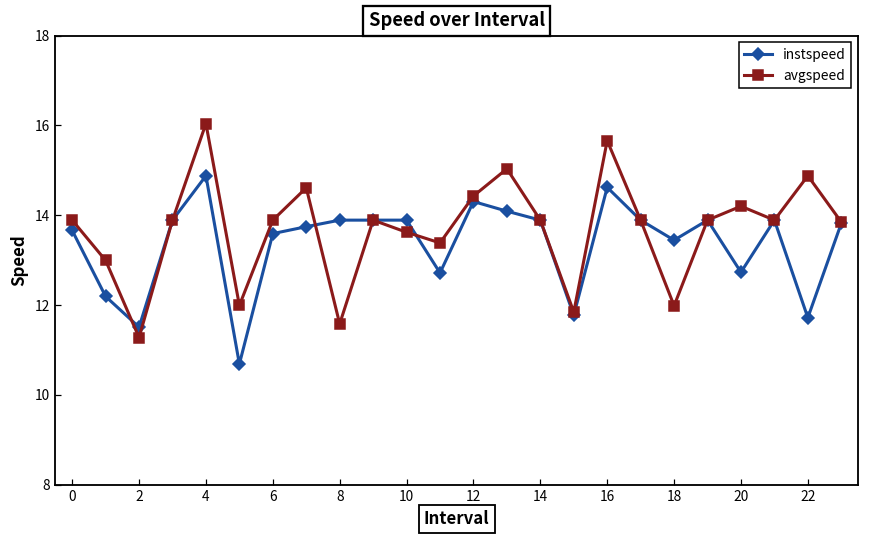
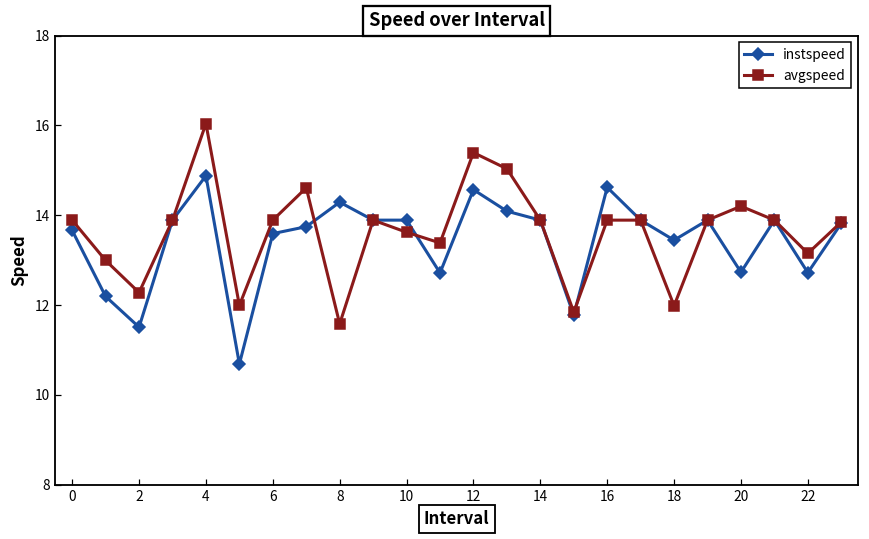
  {
    "instspeed": {
      "0": 13.7,
      "2": 11.5,
      "4": 14.9,
      "6": 13.6,
-     "8": 13.9,
+     "8": 14.3,
      "10": 13.9,
-     "12": 14.3,
+     "12": 14.6,
      "16": 14.6,
      "18": 13.4,
      "20": 12.7,
-     "22": 11.7
+     "22": 12.7
    },
    "avgspeed": {
      "0": 13.9,
-     "2": 11.3,
+     "2": 12.3,
      "4": 16.0,
      "6": 13.9,
      "8": 11.6,
      "10": 13.6,
-     "12": 14.4,
-     "16": 15.7,
+     "12": 15.4,
+     "16": 13.9,
      "18": 12.0,
      "20": 14.2,
-     "22": 14.9
+     "22": 13.1
    }
  }
